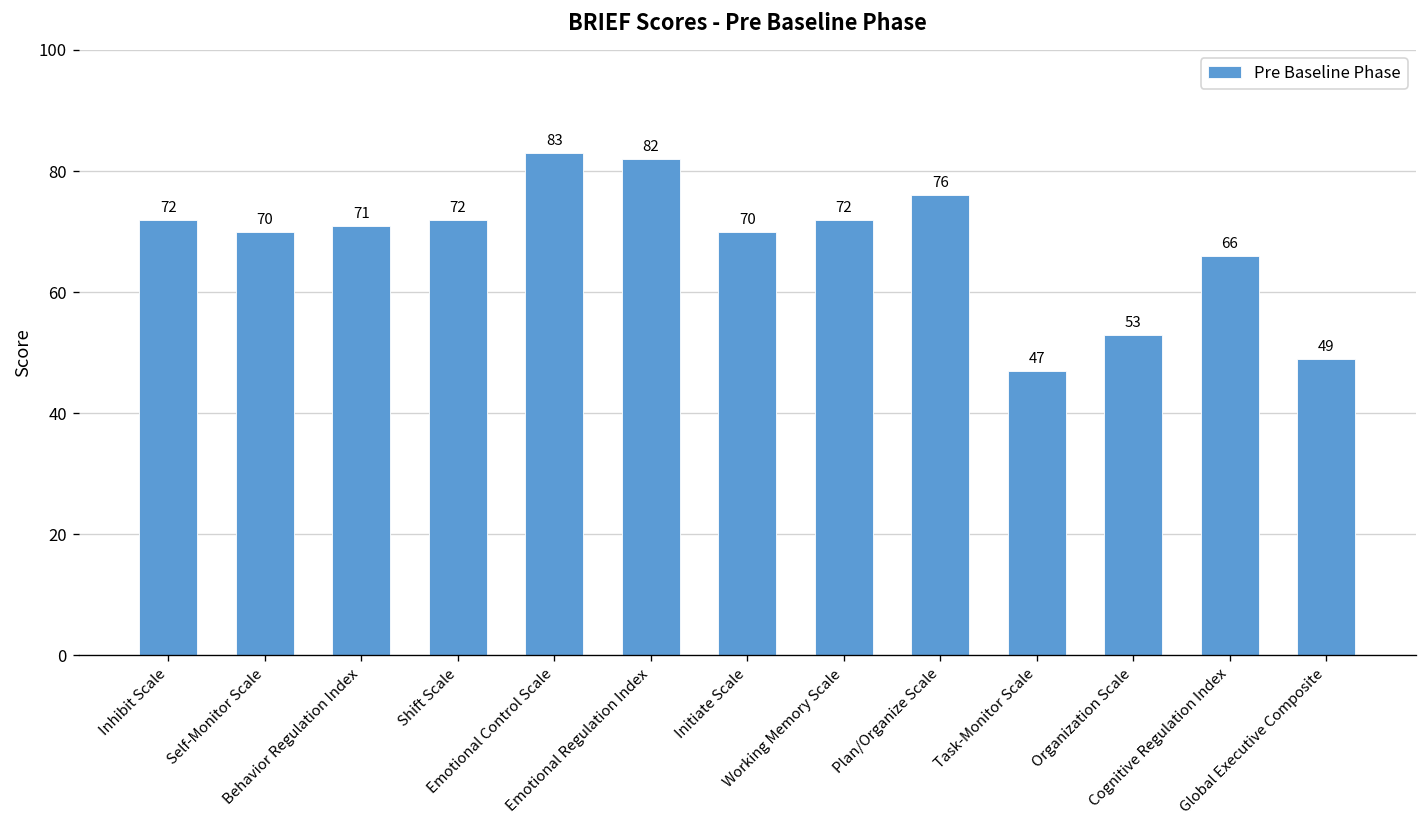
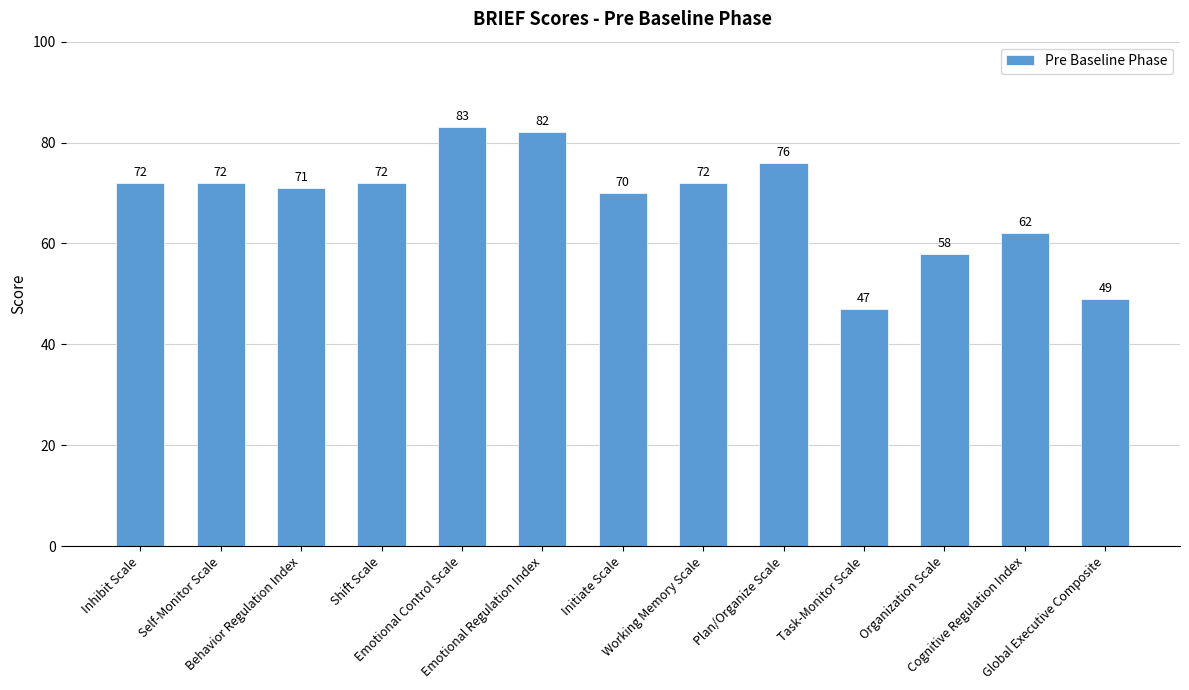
  {
    "Inhibit Scale": 72,
-   "Self-Monitor Scale": 70,
+   "Self-Monitor Scale": 72,
    "Behavior Regulation Index": 71,
    "Shift Scale": 72,
    "Emotional Control Scale": 83,
    "Emotional Regulation Index": 82,
    "Initiate Scale": 70,
    "Working Memory Scale": 72,
    "Plan/Organize Scale": 76,
    "Task-Monitor Scale": 47,
-   "Organization Scale": 53,
-   "Cognitive Regulation Index": 66,
+   "Organization Scale": 58,
+   "Cognitive Regulation Index": 62,
    "Global Executive Composite": 49
  }
